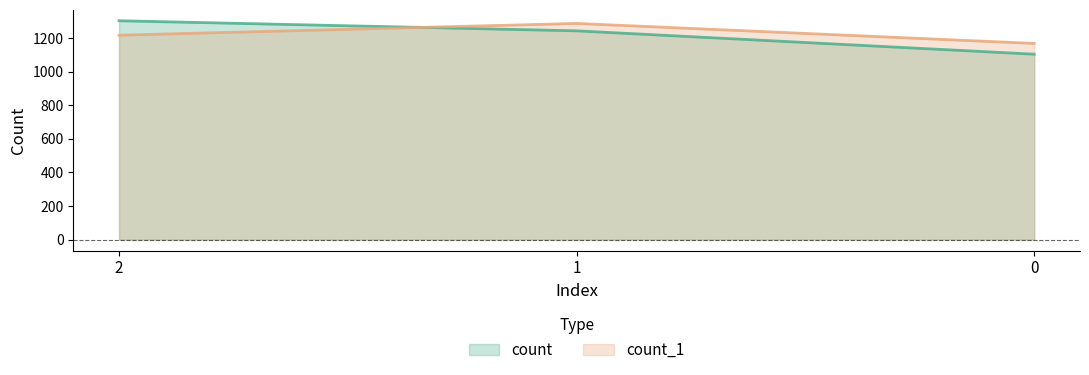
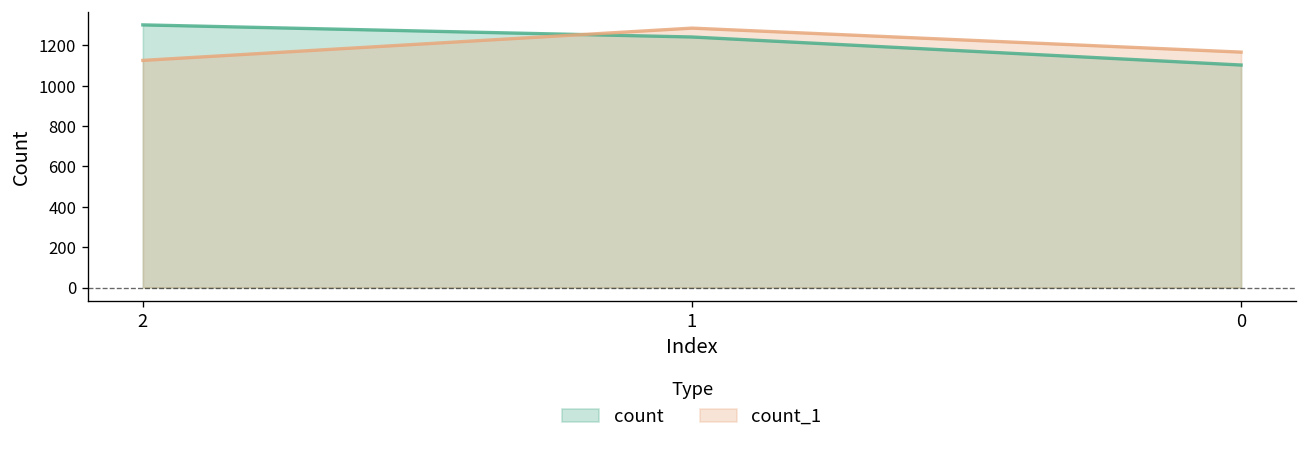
  {
    "count": {
      "2": 1300,
      "1": 1240,
      "0": 1100
    },
    "count_1": {
-     "2": 1220,
+     "2": 1130,
      "1": 1290,
      "0": 1170
    }
  }
